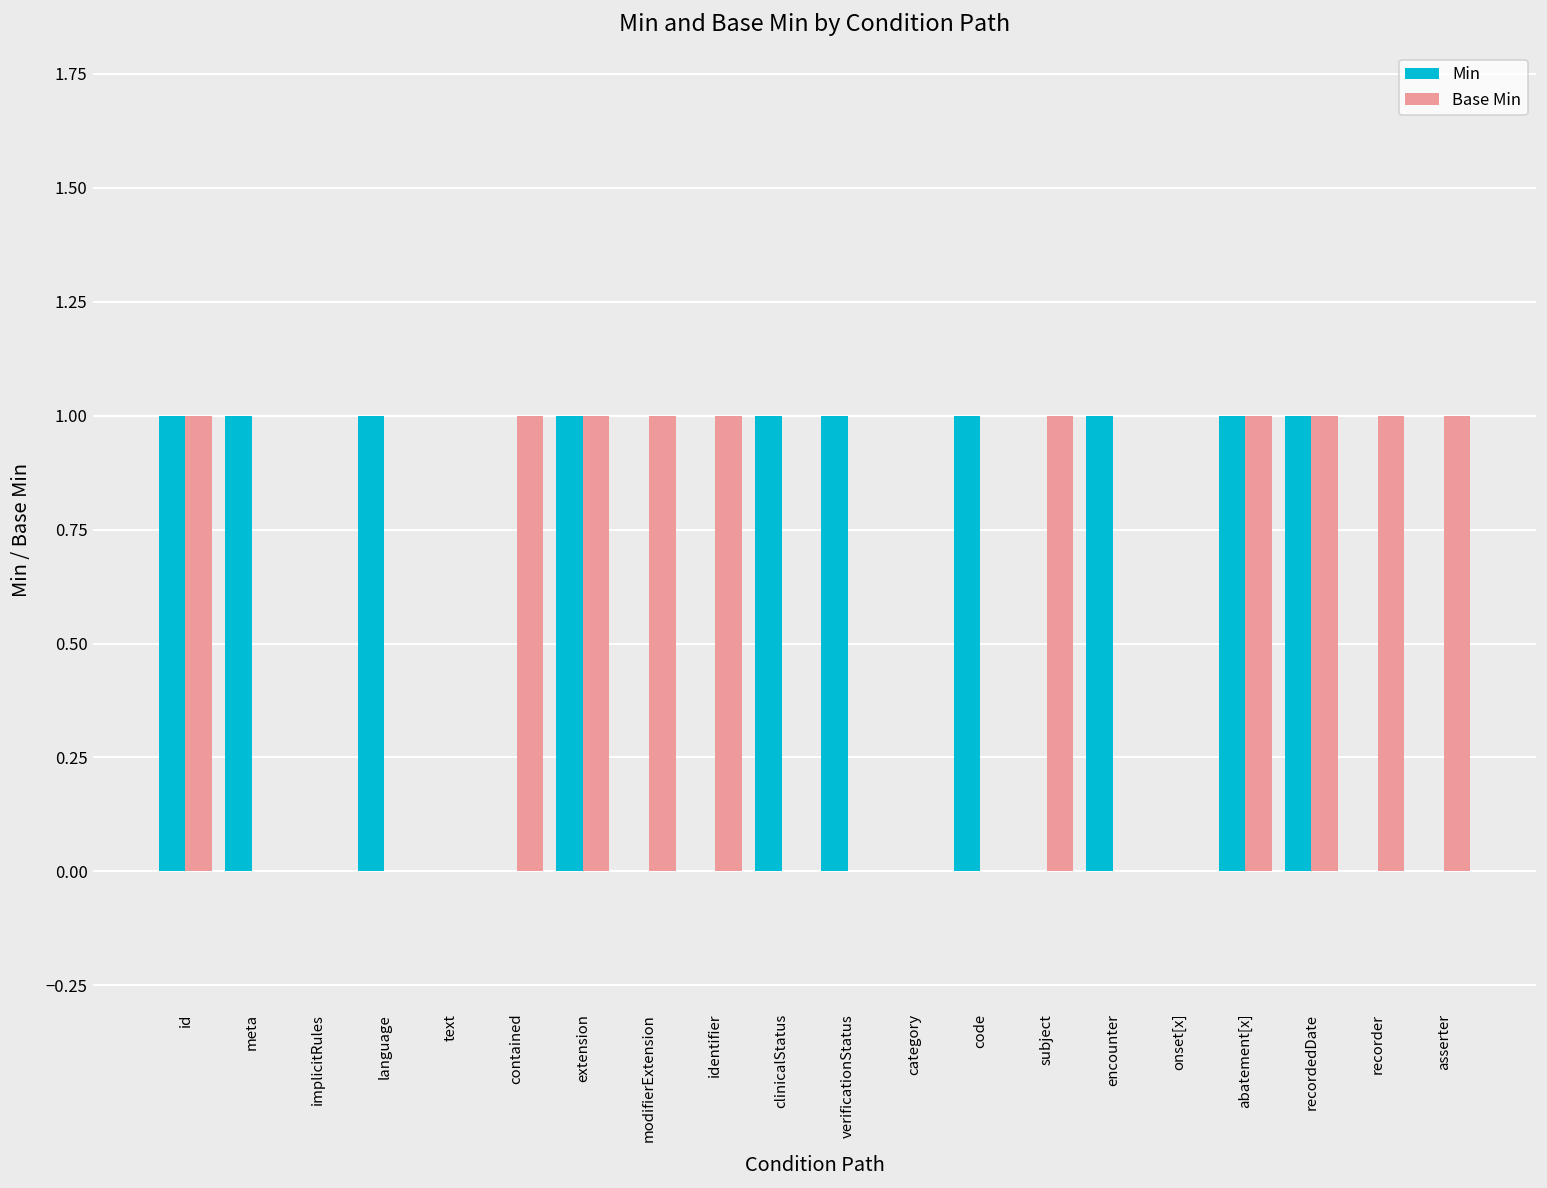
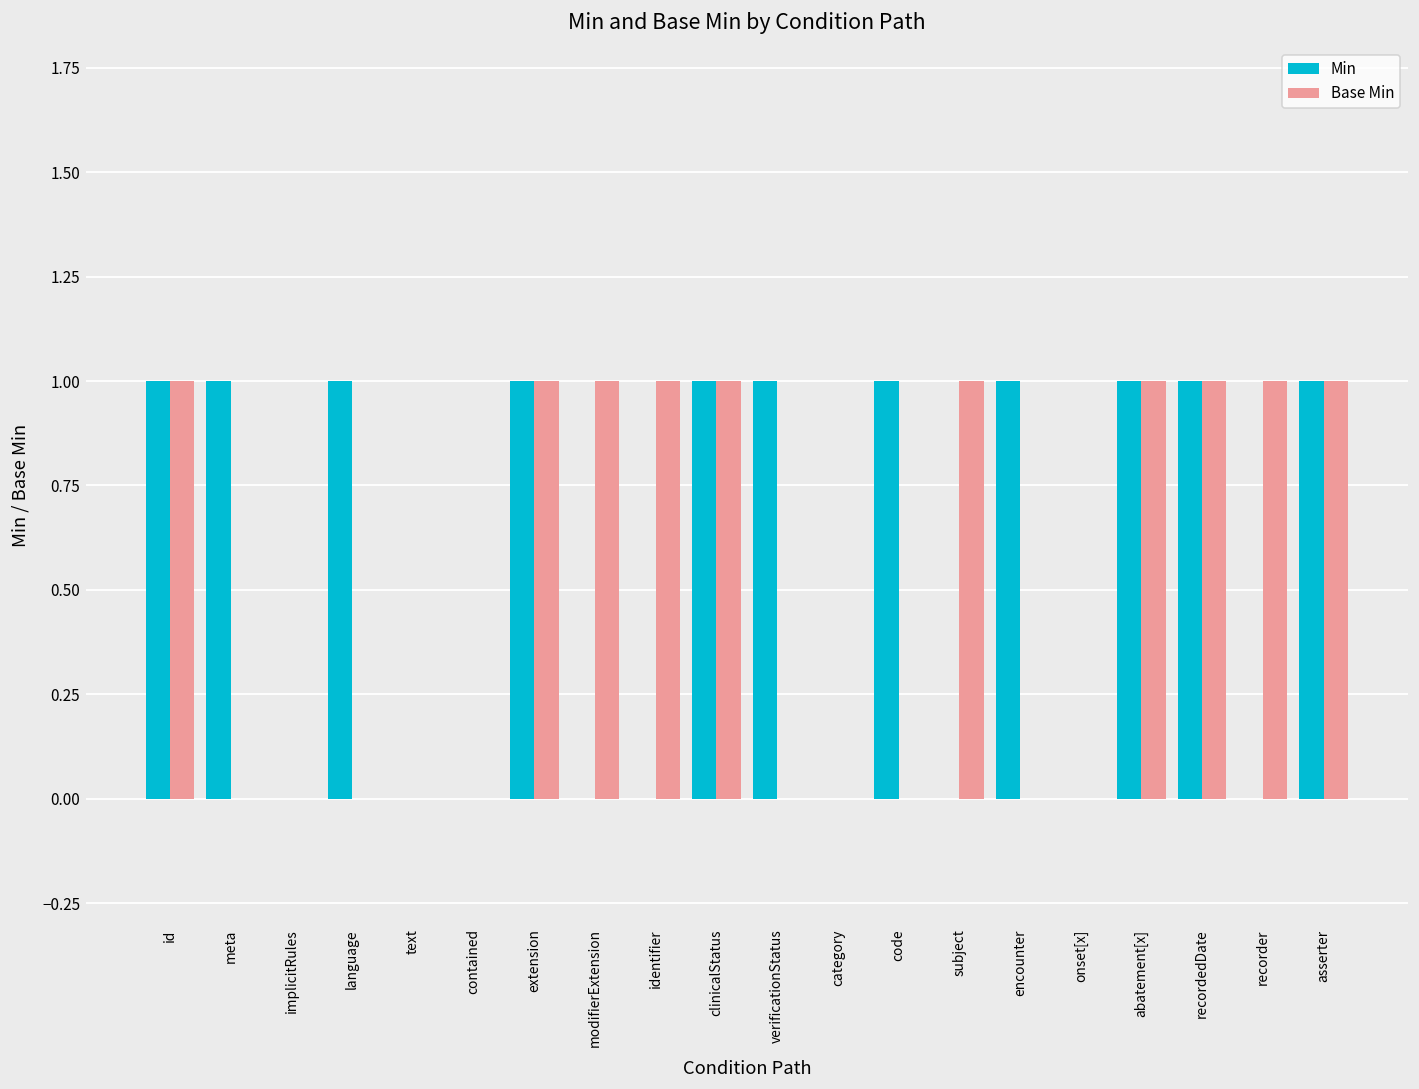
  {
    "Min": {
      "id": 1,
      "meta": 1,
      "implicitRules": 0,
      "language": 1,
      "text": 0,
      "contained": 0,
      "extension": 1,
      "modifierExtension": 0,
      "identifier": 0,
      "clinicalStatus": 1,
      "verificationStatus": 1,
      "category": 0,
      "code": 1,
      "subject": 0,
      "encounter": 1,
      "onset[x]": 0,
      "abatement[x]": 1,
      "recordedDate": 1,
      "recorder": 0,
-     "asserter": 0
+     "asserter": 1
    },
    "Base Min": {
      "id": 1,
      "meta": 0,
      "implicitRules": 0,
      "language": 0,
      "text": 0,
-     "contained": 1,
+     "contained": 0,
      "extension": 1,
      "modifierExtension": 1,
      "identifier": 1,
-     "clinicalStatus": 0,
+     "clinicalStatus": 1,
      "verificationStatus": 0,
      "category": 0,
      "code": 0,
      "subject": 1,
      "encounter": 0,
      "onset[x]": 0,
      "abatement[x]": 1,
      "recordedDate": 1,
      "recorder": 1,
      "asserter": 1
    }
  }
